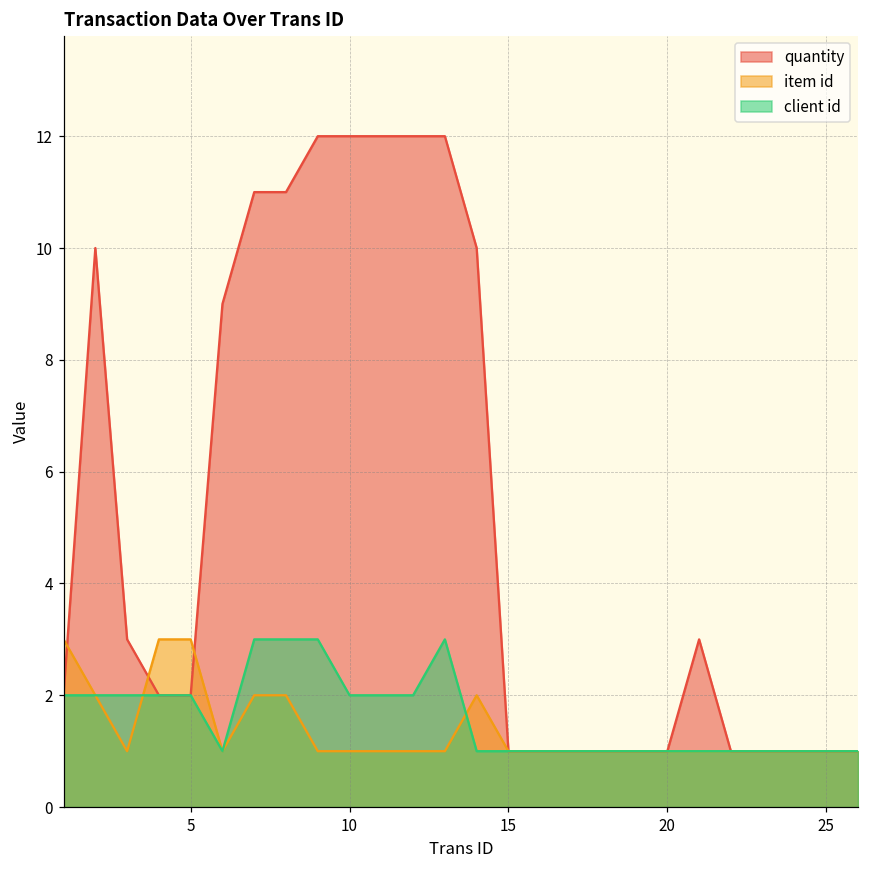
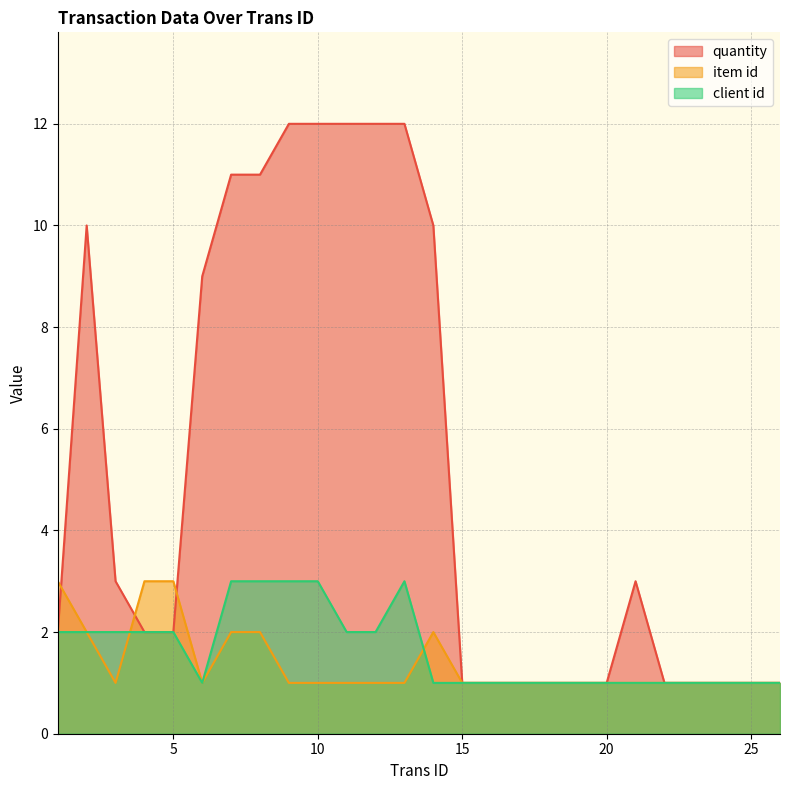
  {
    "quantity": {
      "10": 12
    },
    "item id": {
      "5": 3,
      "10": 1
    },
    "client id": {
-     "10": 2
+     "10": 3
    }
  }
